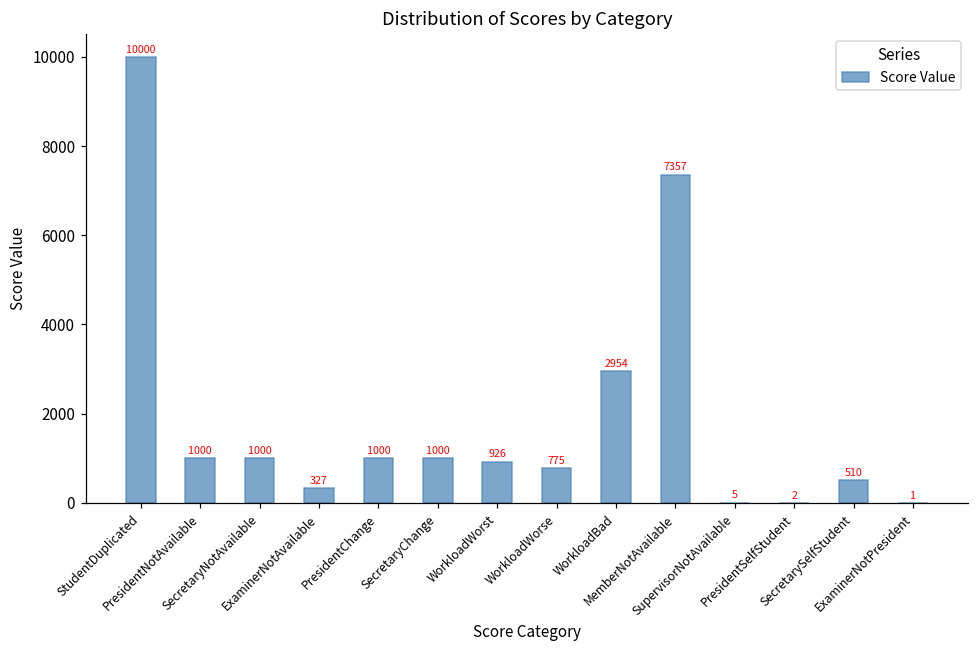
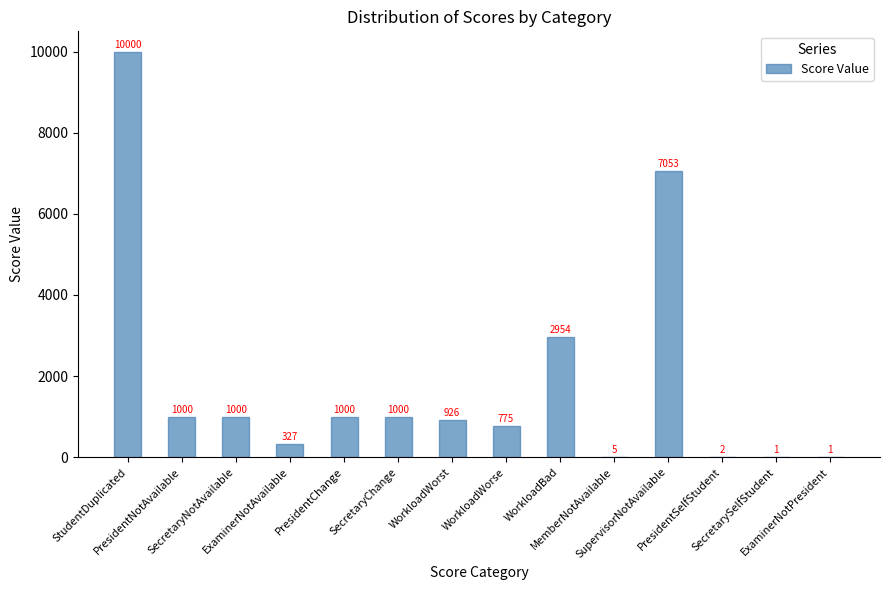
  {
    "StudentDuplicated": 10000,
    "PresidentNotAvailable": 1000,
    "SecretaryNotAvailable": 1000,
    "ExaminerNotAvailable": 327,
    "PresidentChange": 1000,
    "SecretaryChange": 1000,
    "WorkloadWorst": 926,
    "WorkloadWorse": 775,
    "WorkloadBad": 2954,
-   "MemberNotAvailable": 7357,
-   "SupervisorNotAvailable": 5,
+   "MemberNotAvailable": 5,
+   "SupervisorNotAvailable": 7053,
    "PresidentSelfStudent": 2,
-   "SecretarySelfStudent": 510,
+   "SecretarySelfStudent": 1,
    "ExaminerNotPresident": 1
  }
